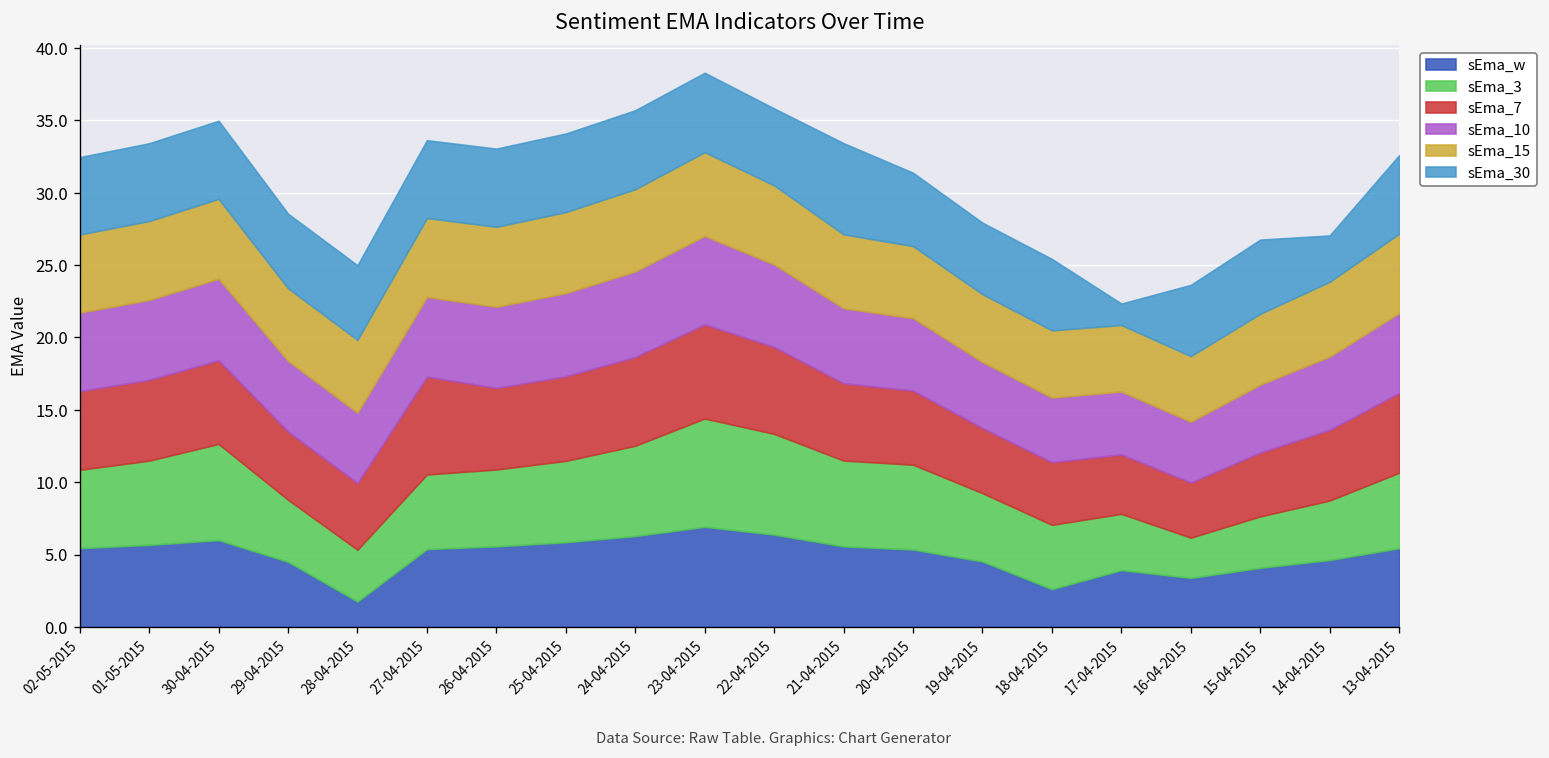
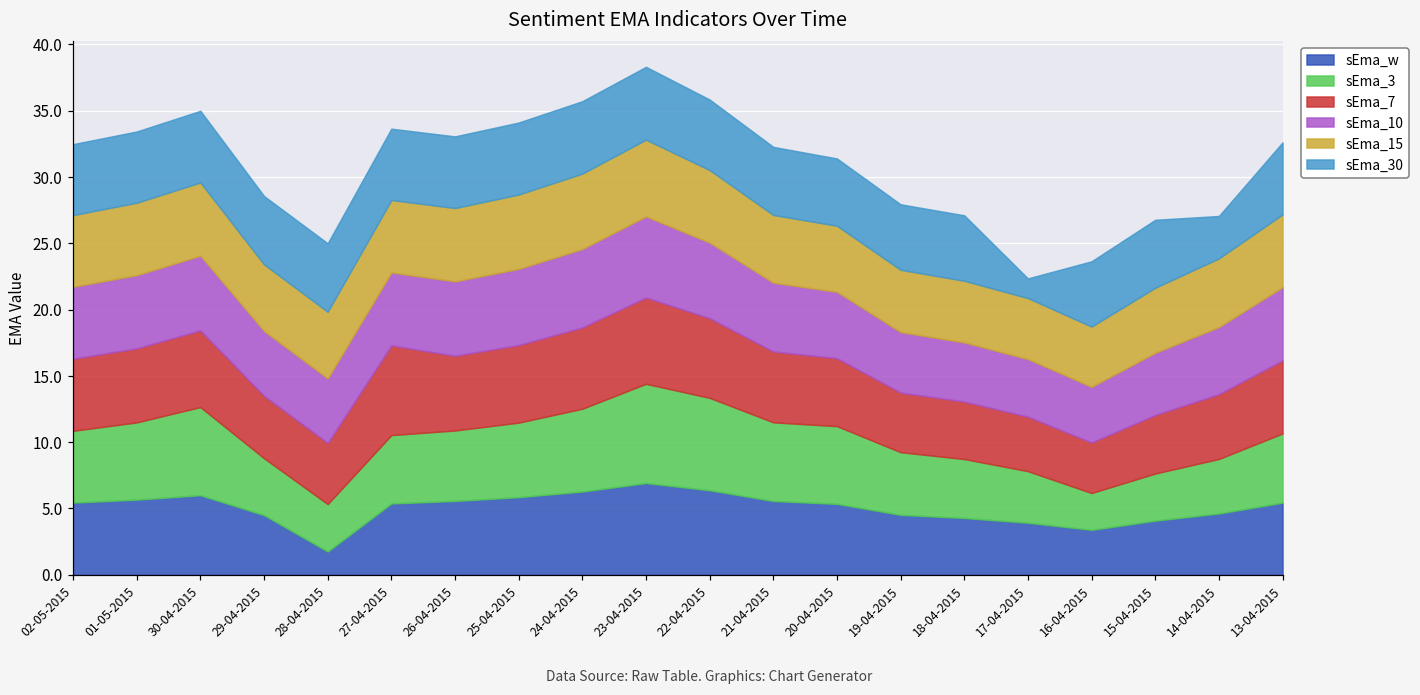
  {
    "sEma_w": {
      "02-05-2015": 5.4,
      "01-05-2015": 5.7,
      "30-04-2015": 6.0,
      "29-04-2015": 4.5,
      "28-04-2015": 1.8,
      "27-04-2015": 5.4,
      "26-04-2015": 5.6,
      "25-04-2015": 5.9,
      "24-04-2015": 6.3,
      "23-04-2015": 6.9,
      "22-04-2015": 6.4,
      "21-04-2015": 5.6,
      "20-04-2015": 5.3,
      "19-04-2015": 4.5,
-     "18-04-2015": 2.6,
+     "18-04-2015": 4.3,
      "17-04-2015": 3.9,
      "16-04-2015": 3.4,
      "15-04-2015": 4.1,
      "14-04-2015": 4.6,
      "13-04-2015": 5.4
    },
    "sEma_3": {
      "02-05-2015": 5.4,
      "01-05-2015": 5.8,
      "30-04-2015": 6.6,
      "29-04-2015": 4.3,
      "28-04-2015": 3.6,
      "27-04-2015": 5.2,
      "26-04-2015": 5.3,
      "25-04-2015": 5.6,
      "24-04-2015": 6.2,
      "23-04-2015": 7.5,
      "22-04-2015": 7.0,
      "21-04-2015": 5.9,
      "20-04-2015": 5.9,
      "19-04-2015": 4.7,
      "18-04-2015": 4.4,
      "17-04-2015": 3.9,
      "16-04-2015": 2.8,
      "15-04-2015": 3.6,
      "14-04-2015": 4.1,
      "13-04-2015": 5.2
    },
    "sEma_7": {
      "02-05-2015": 5.4,
      "01-05-2015": 5.6,
      "30-04-2015": 5.8,
      "29-04-2015": 4.7,
      "28-04-2015": 4.6,
      "27-04-2015": 6.8,
      "26-04-2015": 5.6,
      "25-04-2015": 5.8,
      "24-04-2015": 6.1,
      "23-04-2015": 6.5,
      "22-04-2015": 6.0,
      "21-04-2015": 5.3,
      "20-04-2015": 5.1,
      "19-04-2015": 4.5,
      "18-04-2015": 4.3,
      "17-04-2015": 4.1,
      "16-04-2015": 3.8,
      "15-04-2015": 4.4,
      "14-04-2015": 4.9,
      "13-04-2015": 5.5
    },
    "sEma_10": {
      "02-05-2015": 5.4,
      "01-05-2015": 5.5,
      "30-04-2015": 5.6,
      "29-04-2015": 4.9,
      "28-04-2015": 4.9,
      "27-04-2015": 5.5,
      "26-04-2015": 5.6,
      "25-04-2015": 5.7,
      "24-04-2015": 5.9,
      "23-04-2015": 6.1,
      "22-04-2015": 5.7,
      "21-04-2015": 5.2,
      "20-04-2015": 5.0,
      "19-04-2015": 4.6,
      "18-04-2015": 4.5,
      "17-04-2015": 4.3,
      "16-04-2015": 4.2,
      "15-04-2015": 4.7,
      "14-04-2015": 5.1,
      "13-04-2015": 5.5
    },
    "sEma_15": {
      "02-05-2015": 5.4,
      "01-05-2015": 5.5,
      "30-04-2015": 5.5,
      "29-04-2015": 5.0,
      "28-04-2015": 5.0,
      "27-04-2015": 5.5,
      "26-04-2015": 5.5,
      "25-04-2015": 5.6,
      "24-04-2015": 5.7,
      "23-04-2015": 5.8,
      "22-04-2015": 5.5,
      "21-04-2015": 5.1,
      "20-04-2015": 5.0,
      "19-04-2015": 4.7,
      "18-04-2015": 4.6,
      "17-04-2015": 4.6,
      "16-04-2015": 4.5,
      "15-04-2015": 4.9,
      "14-04-2015": 5.2,
      "13-04-2015": 5.5
    },
    "sEma_30": {
      "02-05-2015": 5.3,
      "01-05-2015": 5.4,
      "30-04-2015": 5.4,
      "29-04-2015": 5.1,
      "28-04-2015": 5.2,
      "27-04-2015": 5.4,
      "26-04-2015": 5.4,
      "25-04-2015": 5.4,
      "24-04-2015": 5.5,
      "23-04-2015": 5.5,
      "22-04-2015": 5.3,
-     "21-04-2015": 6.3,
+     "21-04-2015": 5.1,
      "20-04-2015": 5.1,
      "19-04-2015": 4.9,
      "18-04-2015": 4.9,
      "17-04-2015": 1.5,
      "16-04-2015": 4.9,
      "15-04-2015": 5.1,
      "14-04-2015": 3.2,
      "13-04-2015": 5.4
    }
  }
